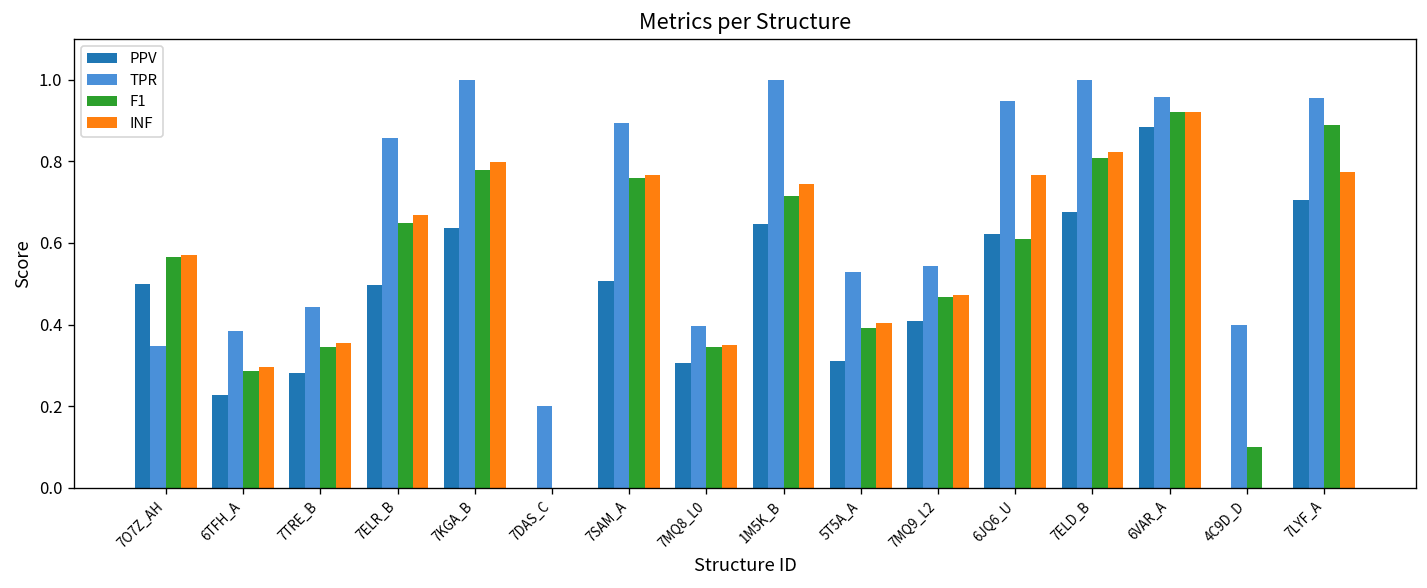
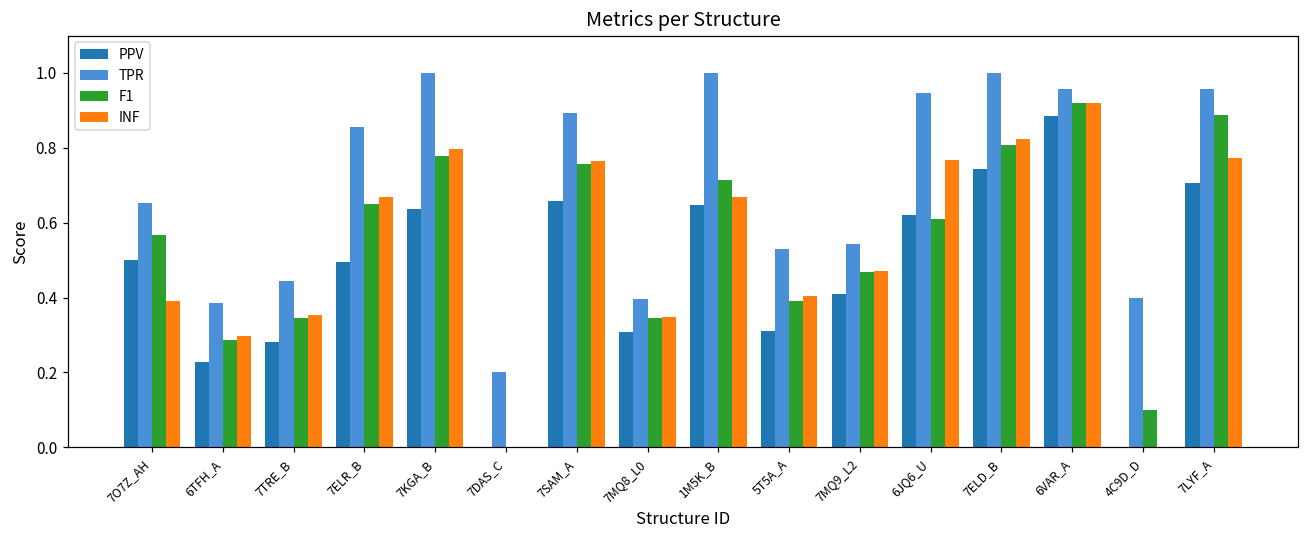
  {
    "PPV": {
      "7O7Z_AH": 0.50,
      "6TFH_A": 0.23,
      "7TRE_B": 0.28,
      "7ELR_B": 0.50,
      "7KGA_B": 0.64,
      "7DAS_C": 0.00,
-     "7SAM_A": 0.51,
+     "7SAM_A": 0.66,
      "7MQ8_L0": 0.31,
      "1M5K_B": 0.65,
      "5T5A_A": 0.31,
      "7MQ9_L2": 0.41,
      "6JQ6_U": 0.62,
-     "7ELD_B": 0.68,
+     "7ELD_B": 0.74,
      "6VAR_A": 0.89,
      "4C9D_D": 0.00,
      "7LYF_A": 0.71
    },
    "TPR": {
-     "7O7Z_AH": 0.35,
+     "7O7Z_AH": 0.65,
      "6TFH_A": 0.39,
      "7TRE_B": 0.44,
      "7ELR_B": 0.86,
      "7KGA_B": 1.00,
      "7DAS_C": 0.20,
      "7SAM_A": 0.89,
      "7MQ8_L0": 0.40,
      "1M5K_B": 1.00,
      "5T5A_A": 0.53,
      "7MQ9_L2": 0.54,
      "6JQ6_U": 0.95,
      "7ELD_B": 1.00,
      "6VAR_A": 0.96,
      "4C9D_D": 0.40,
      "7LYF_A": 0.96
    },
    "F1": {
      "7O7Z_AH": 0.57,
      "6TFH_A": 0.29,
      "7TRE_B": 0.35,
      "7ELR_B": 0.65,
      "7KGA_B": 0.78,
      "7DAS_C": 0.00,
      "7SAM_A": 0.76,
      "7MQ8_L0": 0.35,
      "1M5K_B": 0.71,
      "5T5A_A": 0.39,
      "7MQ9_L2": 0.47,
      "6JQ6_U": 0.61,
      "7ELD_B": 0.81,
      "6VAR_A": 0.92,
      "4C9D_D": 0.10,
      "7LYF_A": 0.89
    },
    "INF": {
-     "7O7Z_AH": 0.57,
+     "7O7Z_AH": 0.39,
      "6TFH_A": 0.30,
      "7TRE_B": 0.35,
      "7ELR_B": 0.67,
      "7KGA_B": 0.80,
      "7DAS_C": 0.00,
      "7SAM_A": 0.77,
      "7MQ8_L0": 0.35,
-     "1M5K_B": 0.75,
+     "1M5K_B": 0.67,
      "5T5A_A": 0.41,
      "7MQ9_L2": 0.47,
      "6JQ6_U": 0.77,
      "7ELD_B": 0.82,
      "6VAR_A": 0.92,
      "4C9D_D": 0.00,
      "7LYF_A": 0.77
    }
  }
